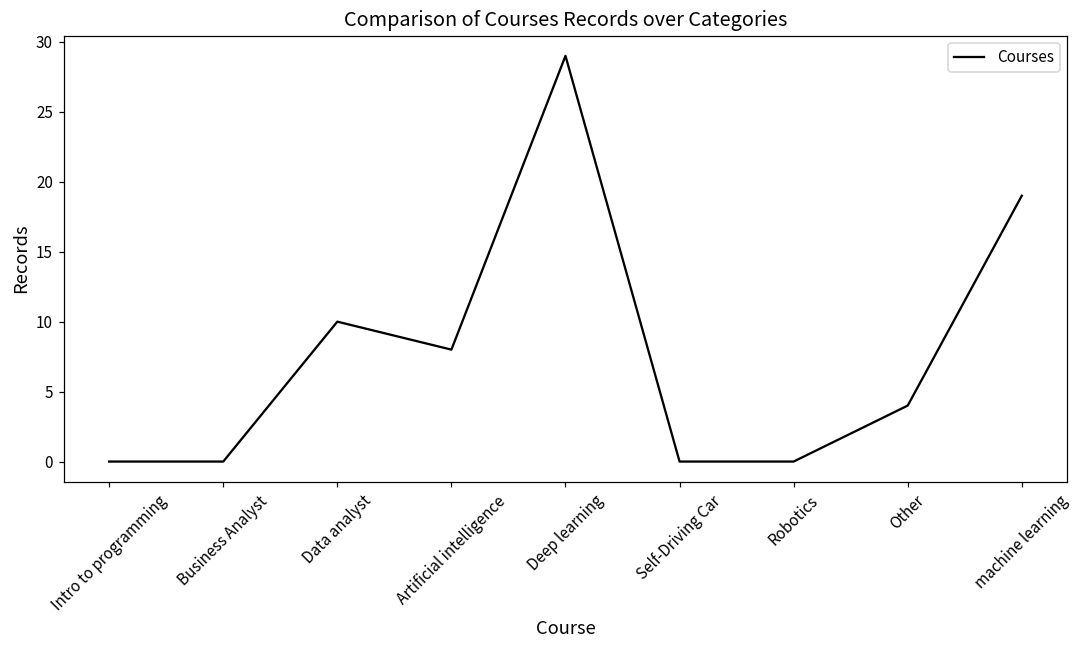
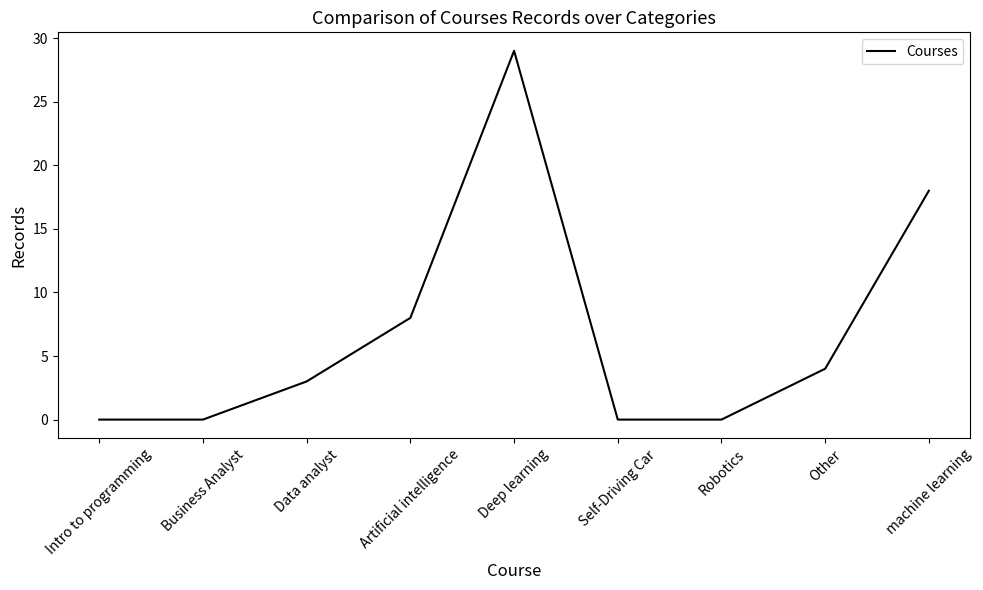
  {
    "Intro to programming": 0,
    "Business Analyst": 0,
-   "Data analyst": 10,
+   "Data analyst": 3,
    "Artificial intelligence": 8,
    "Deep learning": 29,
    "Self-Driving Car": 0,
    "Robotics": 0,
    "Other": 4,
-   "machine learning": 19
+   "machine learning": 18
  }
